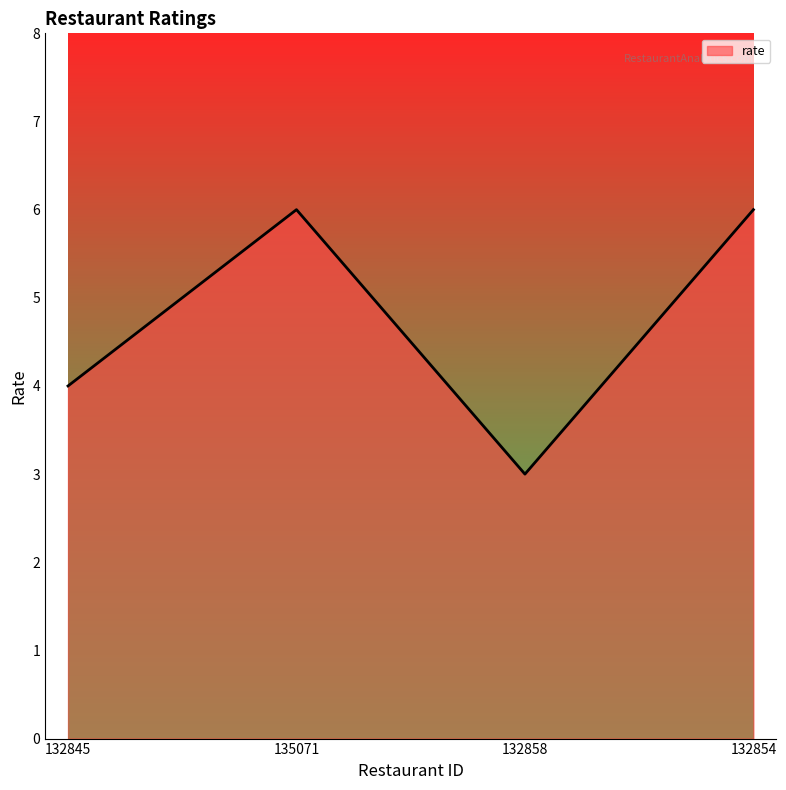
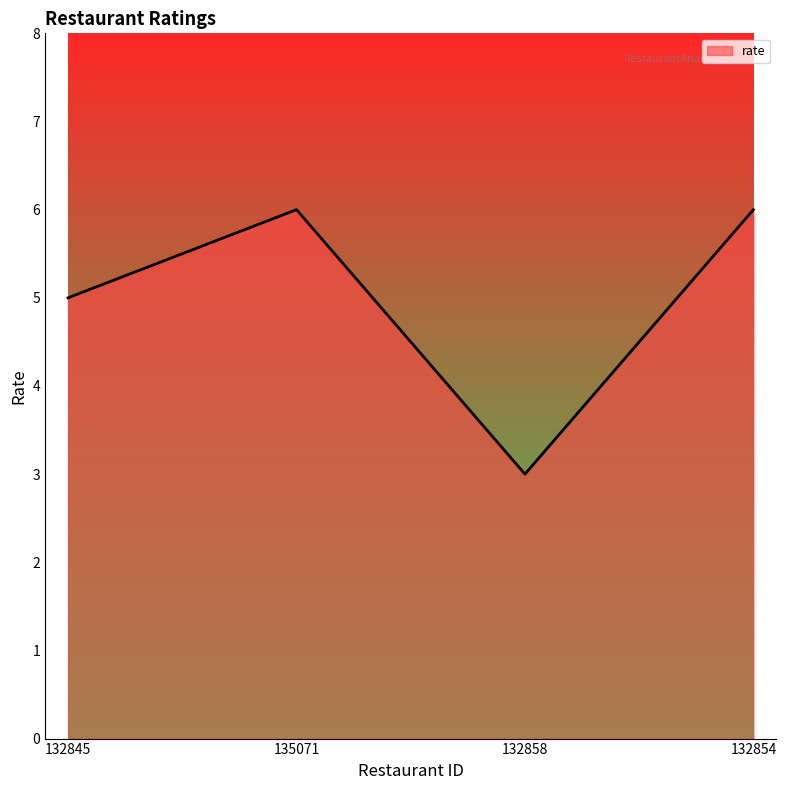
  {
-   "132845": 4,
+   "132845": 5,
    "135071": 6,
    "132858": 3,
    "132854": 6
  }
